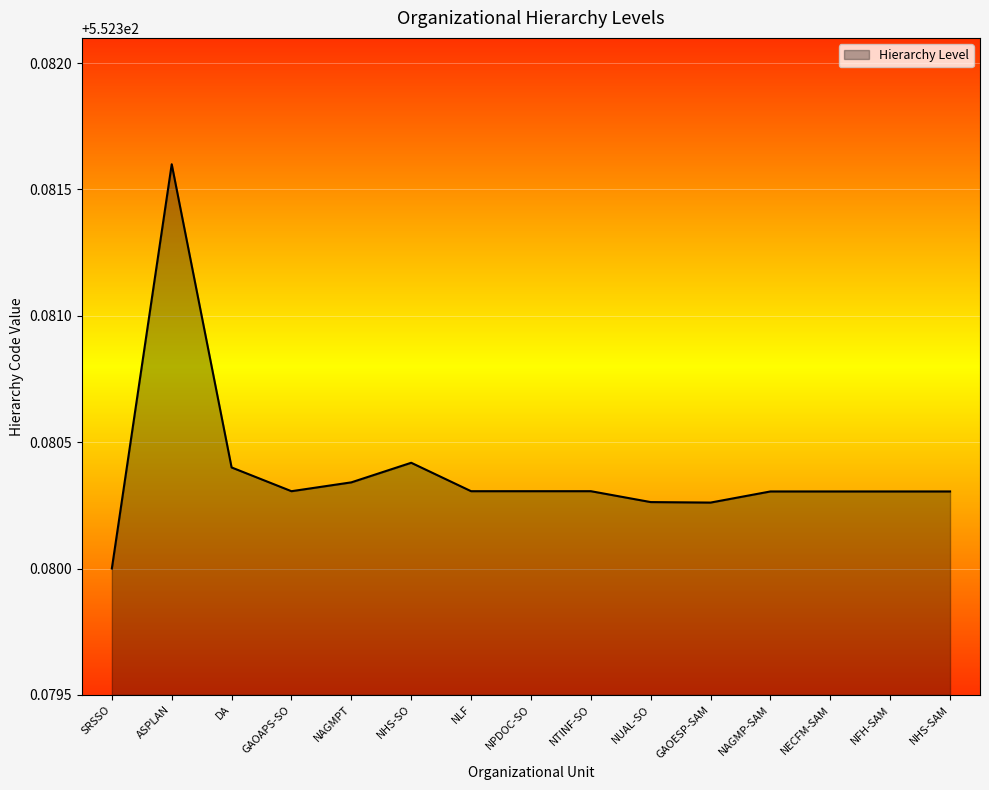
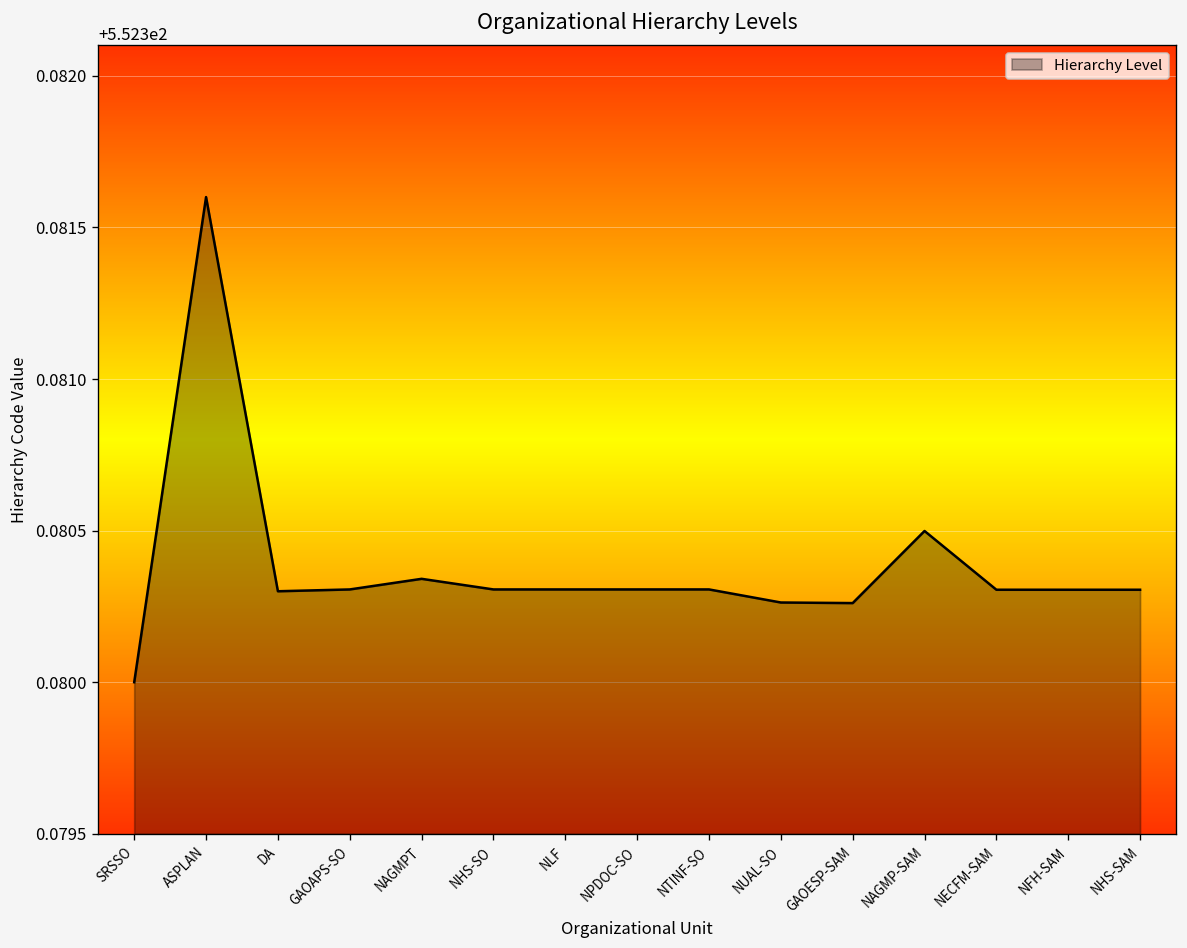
  {
    "SRSSO": 552.38000,
    "ASPLAN": 552.38160,
-   "DA": 552.38040,
+   "DA": 552.38030,
    "GAOAPS-SO": 552.38031,
    "NAGMPT": 552.38034,
-   "NHS-SO": 552.3804,
+   "NHS-SO": 552.3803,
    "NLF": 552.38031,
    "NPDOC-SO": 552.38031,
    "NTINF-SO": 552.38031,
    "NUAL-SO": 552.38026,
    "GAOESP-SAM": 552.38026,
-   "NAGMP-SAM": 552.38031,
+   "NAGMP-SAM": 552.38050,
    "NECFM-SAM": 552.38031,
    "NFH-SAM": 552.38031,
    "NHS-SAM": 552.38031
  }
